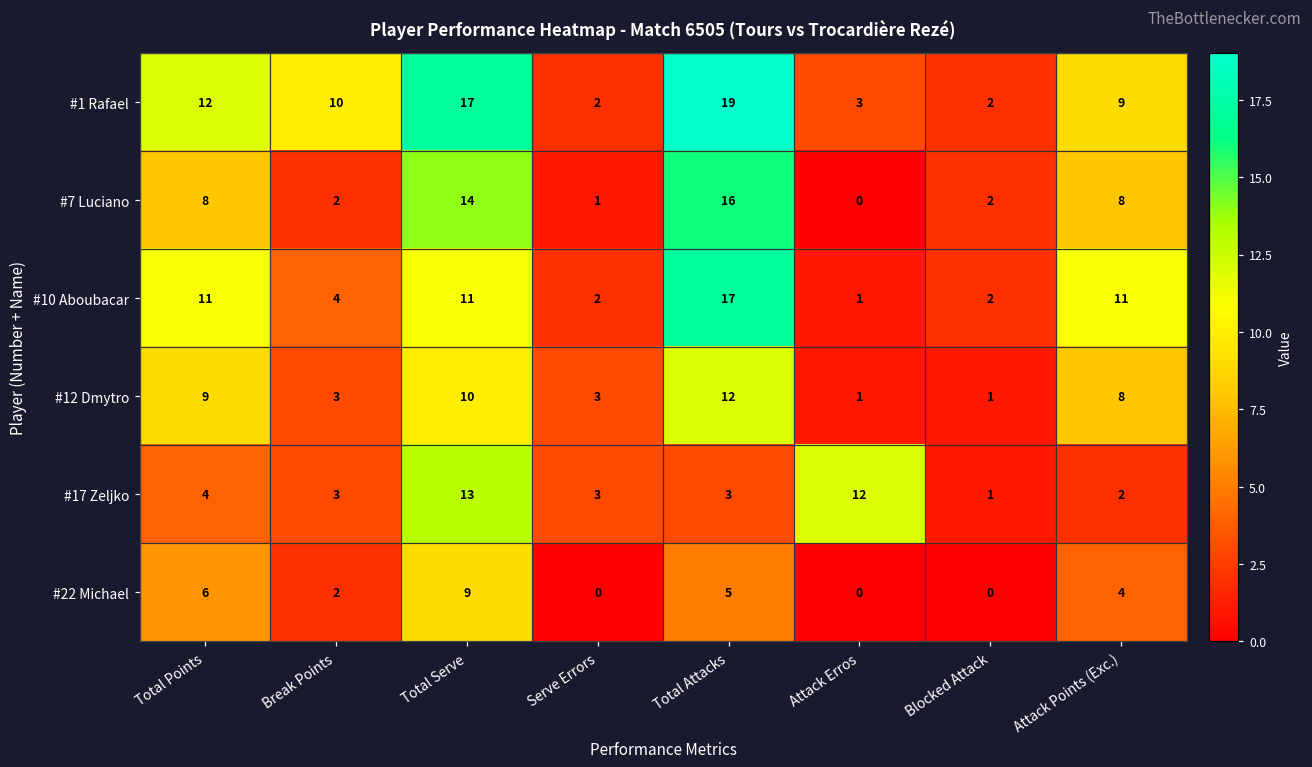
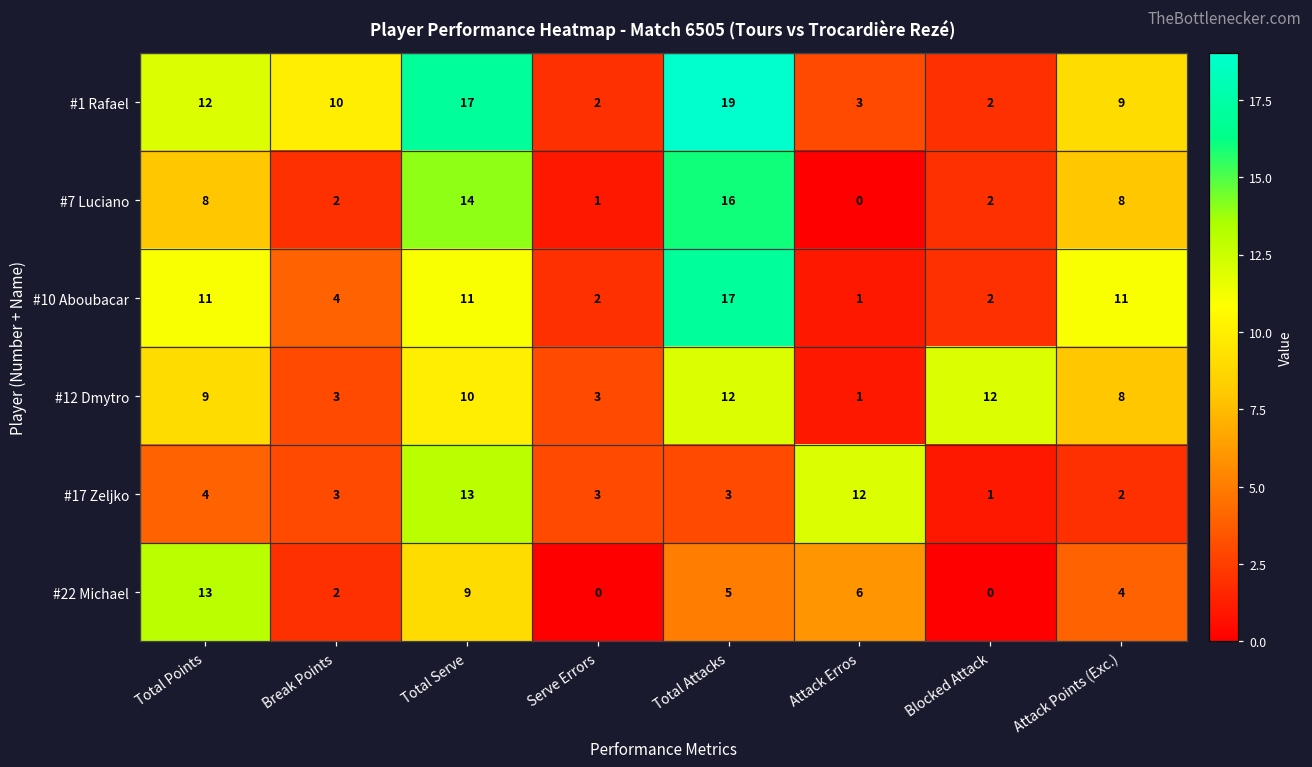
  {
    "#1 Rafael": {
      "Total Points": 12,
      "Break Points": 10,
      "Total Serve": 17,
      "Serve Errors": 2,
      "Total Attacks": 19,
      "Attack Erros": 3,
      "Blocked Attack": 2,
      "Attack Points (Exc.)": 9
    },
    "#7 Luciano": {
      "Total Points": 8,
      "Break Points": 2,
      "Total Serve": 14,
      "Serve Errors": 1,
      "Total Attacks": 16,
      "Attack Erros": 0,
      "Blocked Attack": 2,
      "Attack Points (Exc.)": 8
    },
    "#10 Aboubacar": {
      "Total Points": 11,
      "Break Points": 4,
      "Total Serve": 11,
      "Serve Errors": 2,
      "Total Attacks": 17,
      "Attack Erros": 1,
      "Blocked Attack": 2,
      "Attack Points (Exc.)": 11
    },
    "#12 Dmytro": {
      "Total Points": 9,
      "Break Points": 3,
      "Total Serve": 10,
      "Serve Errors": 3,
      "Total Attacks": 12,
      "Attack Erros": 1,
-     "Blocked Attack": 1,
+     "Blocked Attack": 12,
      "Attack Points (Exc.)": 8
    },
    "#17 Zeljko": {
      "Total Points": 4,
      "Break Points": 3,
      "Total Serve": 13,
      "Serve Errors": 3,
      "Total Attacks": 3,
      "Attack Erros": 12,
      "Blocked Attack": 1,
      "Attack Points (Exc.)": 2
    },
    "#22 Michael": {
-     "Total Points": 6,
+     "Total Points": 13,
      "Break Points": 2,
      "Total Serve": 9,
      "Serve Errors": 0,
      "Total Attacks": 5,
-     "Attack Erros": 0,
+     "Attack Erros": 6,
      "Blocked Attack": 0,
      "Attack Points (Exc.)": 4
    }
  }
